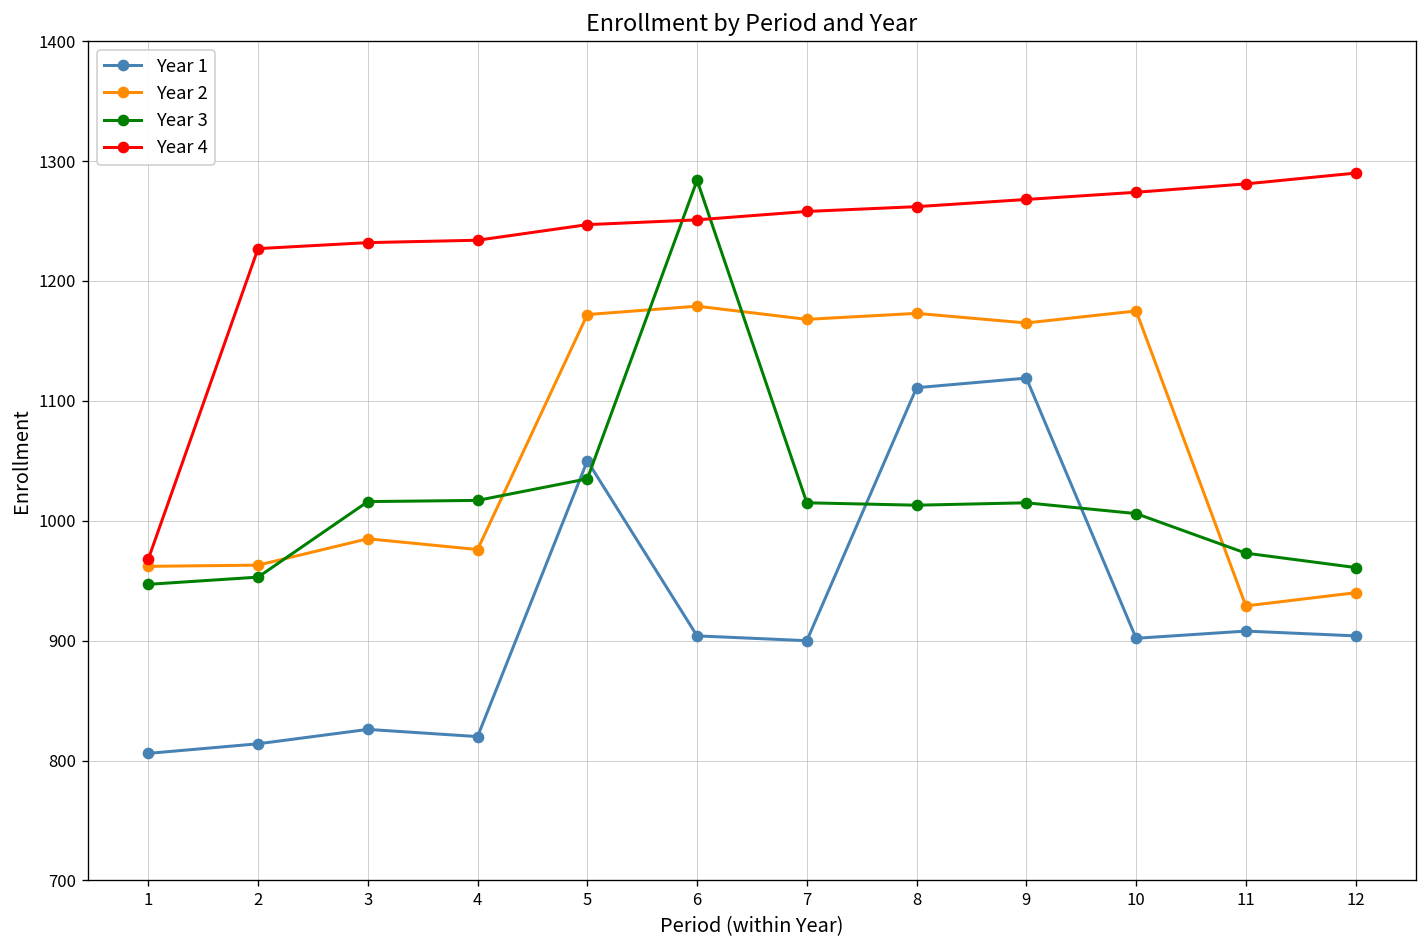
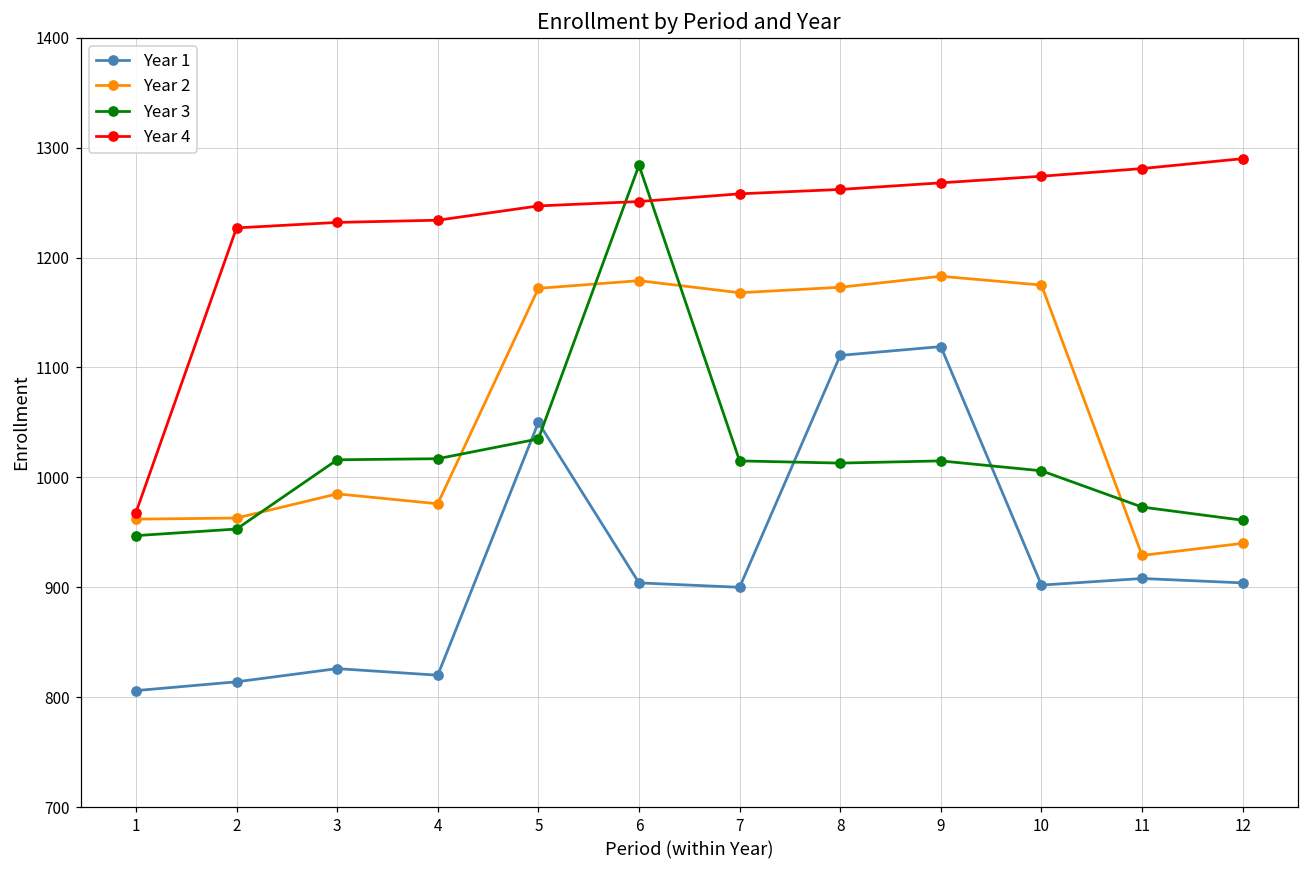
  {
    "Year 1": {
      "1": 810,
      "2": 810,
      "3": 830,
      "4": 820,
      "5": 1050,
      "6": 900,
      "7": 900,
      "8": 1110,
      "9": 1120,
      "10": 900,
      "11": 910,
      "12": 900
    },
    "Year 2": {
      "1": 960,
      "2": 960,
      "3": 990,
      "4": 980,
      "5": 1170,
      "6": 1180,
      "7": 1170,
      "8": 1170,
-     "9": 1170,
+     "9": 1180,
      "10": 1180,
      "11": 930,
      "12": 940
    },
    "Year 3": {
      "1": 950,
      "2": 950,
      "3": 1020,
      "4": 1020,
      "5": 1040,
      "6": 1280,
      "7": 1020,
      "8": 1010,
      "9": 1020,
      "10": 1010,
      "11": 970,
      "12": 960
    },
    "Year 4": {
      "1": 970,
      "2": 1230,
      "3": 1230,
      "4": 1230,
      "5": 1250,
      "6": 1250,
      "7": 1260,
      "8": 1260,
      "9": 1270,
      "10": 1270,
      "11": 1280,
      "12": 1290
    }
  }
